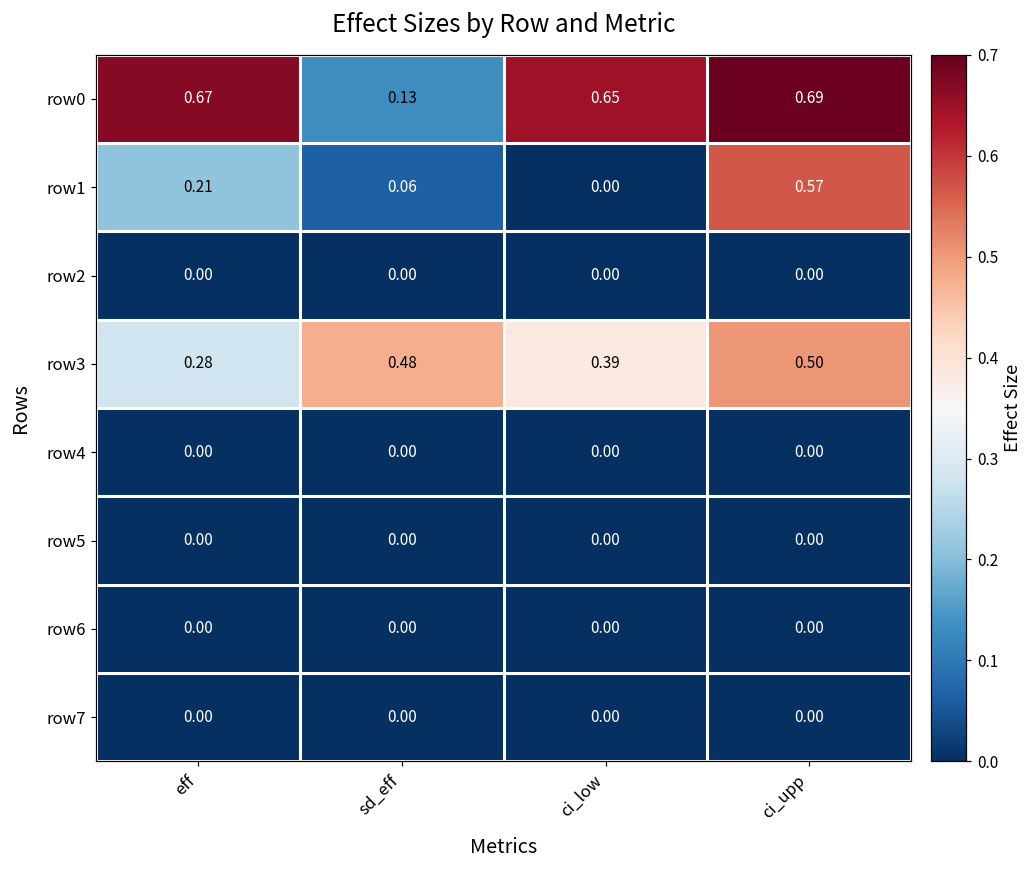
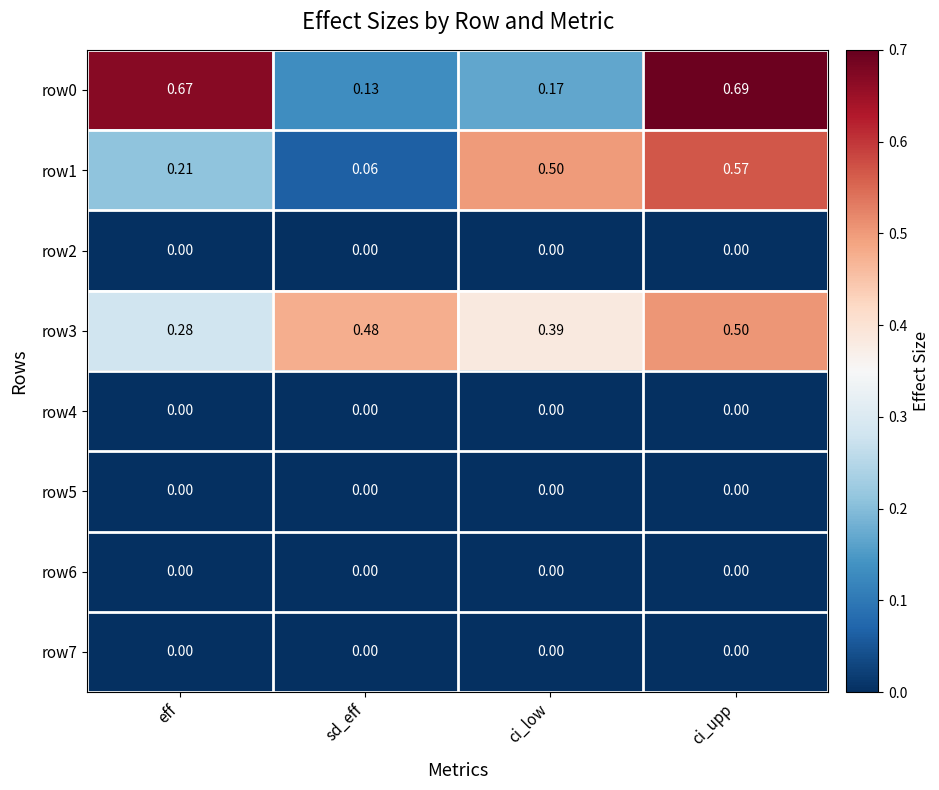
  {
    "row0": {
      "eff": 0.67,
      "sd_eff": 0.13,
-     "ci_low": 0.65,
+     "ci_low": 0.17,
      "ci_upp": 0.69
    },
    "row1": {
      "eff": 0.21,
      "sd_eff": 0.06,
-     "ci_low": 0.00,
+     "ci_low": 0.50,
      "ci_upp": 0.57
    },
    "row2": {
      "eff": 0.00,
      "sd_eff": 0.00,
      "ci_low": 0.00,
      "ci_upp": 0.00
    },
    "row3": {
      "eff": 0.28,
      "sd_eff": 0.48,
      "ci_low": 0.39,
      "ci_upp": 0.50
    },
    "row4": {
      "eff": 0.00,
      "sd_eff": 0.00,
      "ci_low": 0.00,
      "ci_upp": 0.00
    },
    "row5": {
      "eff": 0.00,
      "sd_eff": 0.00,
      "ci_low": 0.00,
      "ci_upp": 0.00
    },
    "row6": {
      "eff": 0.00,
      "sd_eff": 0.00,
      "ci_low": 0.00,
      "ci_upp": 0.00
    },
    "row7": {
      "eff": 0.00,
      "sd_eff": 0.00,
      "ci_low": 0.00,
      "ci_upp": 0.00
    }
  }
